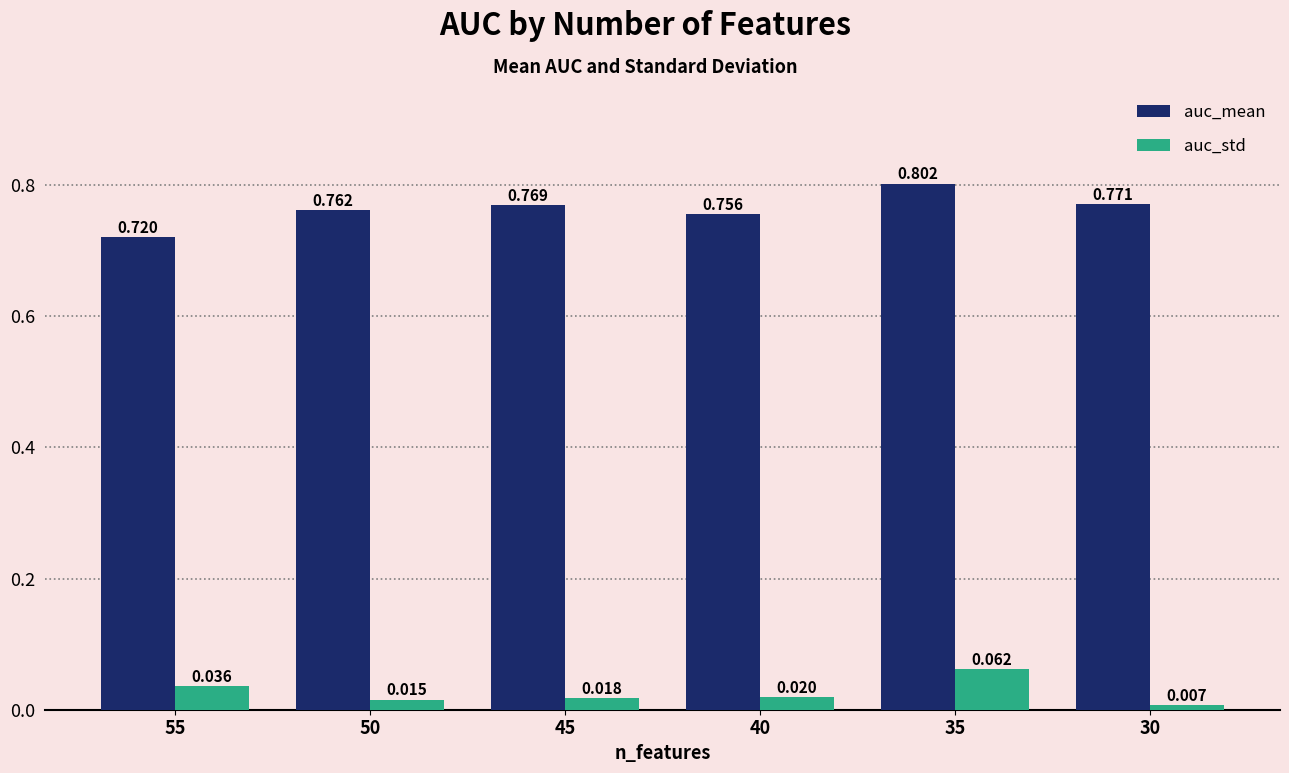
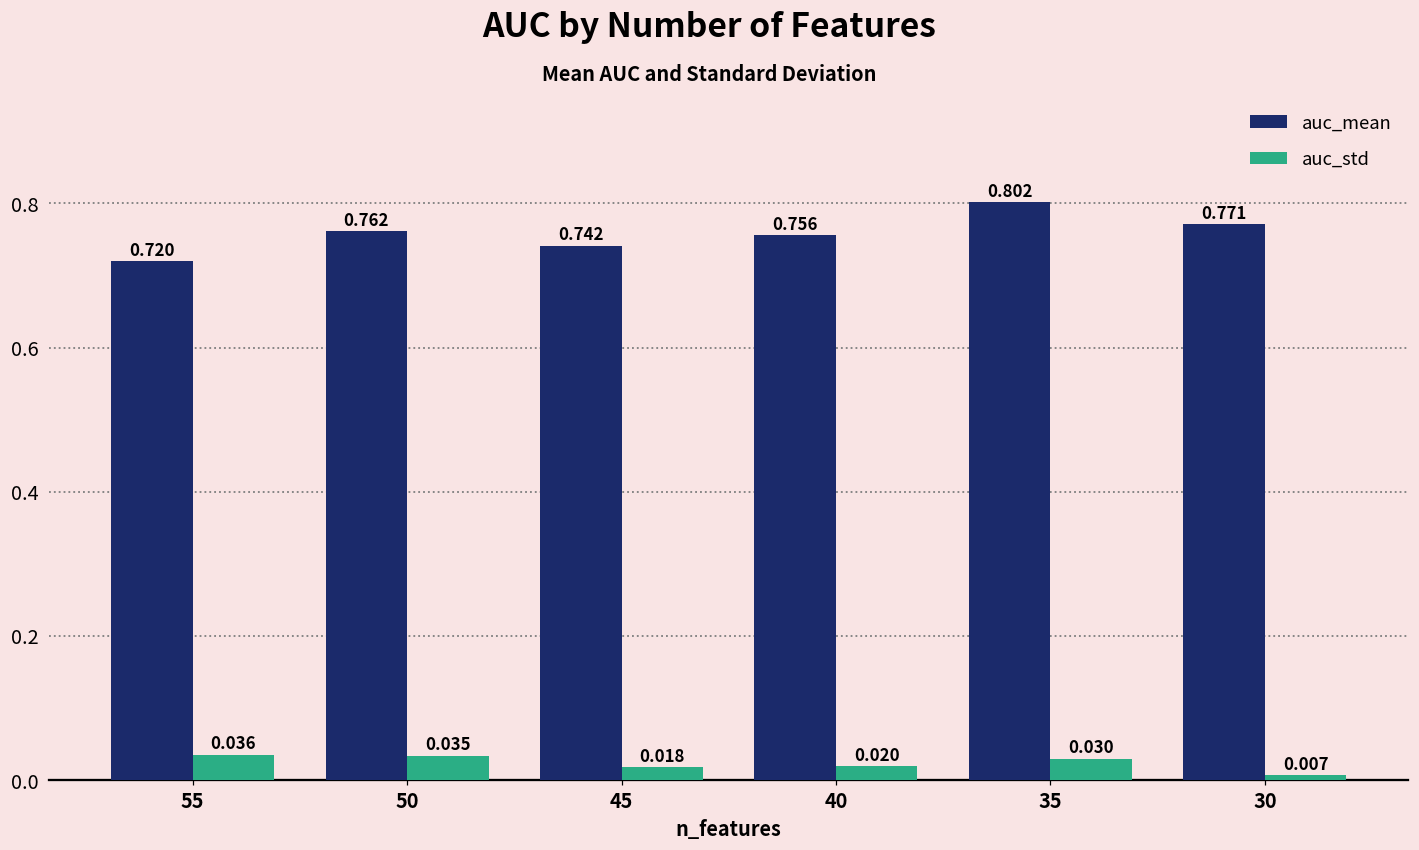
  {
    "auc_mean": {
      "55": 0.720,
      "50": 0.762,
-     "45": 0.769,
+     "45": 0.742,
      "40": 0.756,
      "35": 0.802,
      "30": 0.771
    },
    "auc_std": {
      "55": 0.036,
-     "50": 0.015,
+     "50": 0.035,
      "45": 0.018,
      "40": 0.020,
-     "35": 0.062,
+     "35": 0.030,
      "30": 0.007
    }
  }
